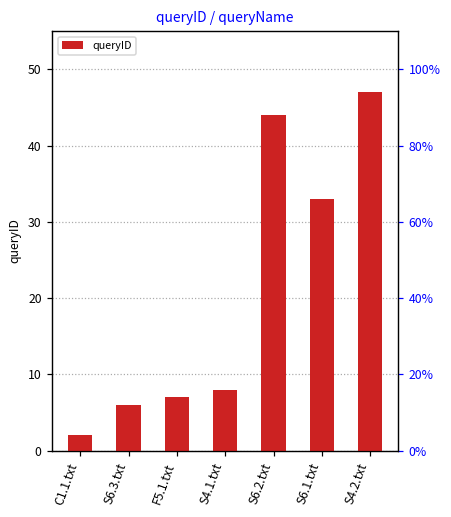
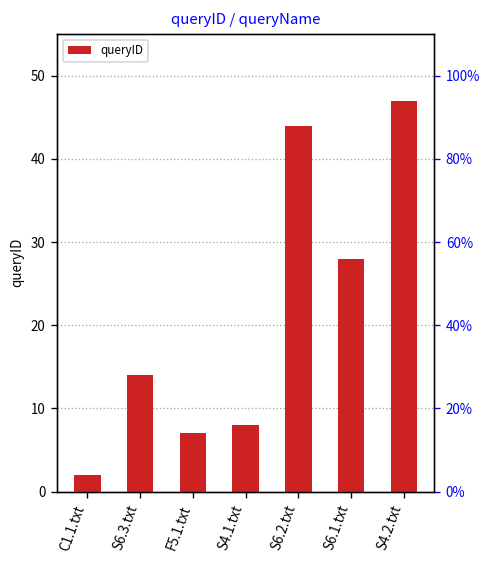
  {
    "C1.1.txt": 2,
-   "S6.3.txt": 6,
+   "S6.3.txt": 14,
    "F5.1.txt": 7,
    "S4.1.txt": 8,
    "S6.2.txt": 44,
-   "S6.1.txt": 33,
+   "S6.1.txt": 28,
    "S4.2.txt": 47
  }
